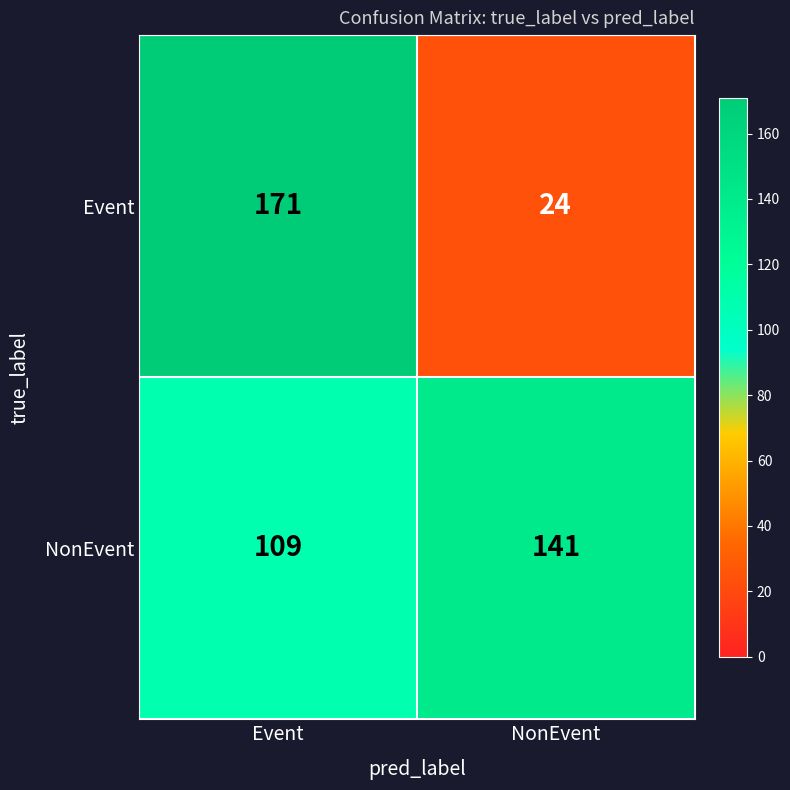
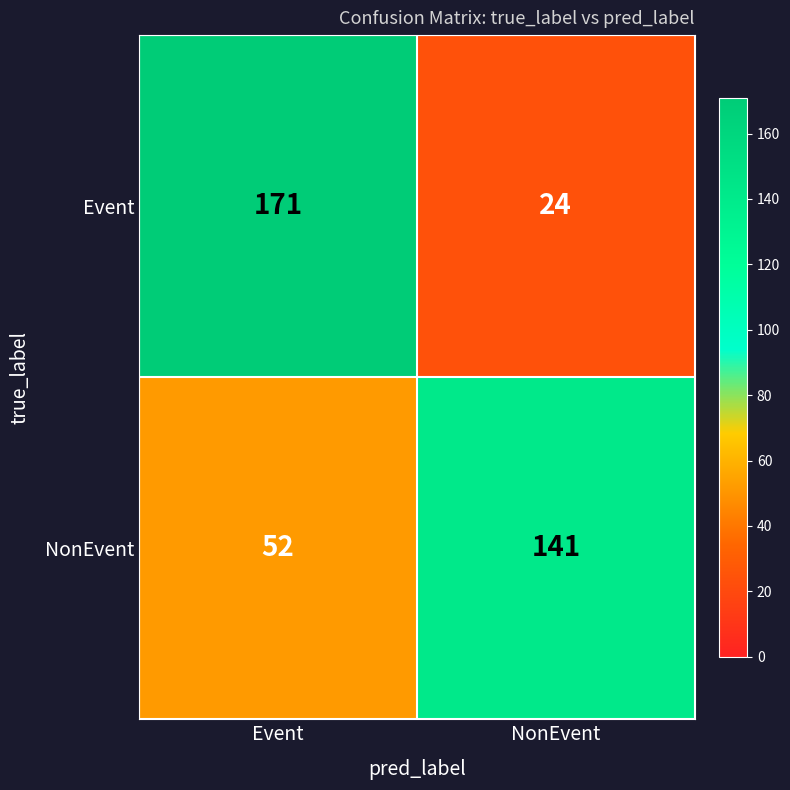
  {
    "Event": {
      "Event": 171,
      "NonEvent": 24
    },
    "NonEvent": {
-     "Event": 109,
+     "Event": 52,
      "NonEvent": 141
    }
  }
